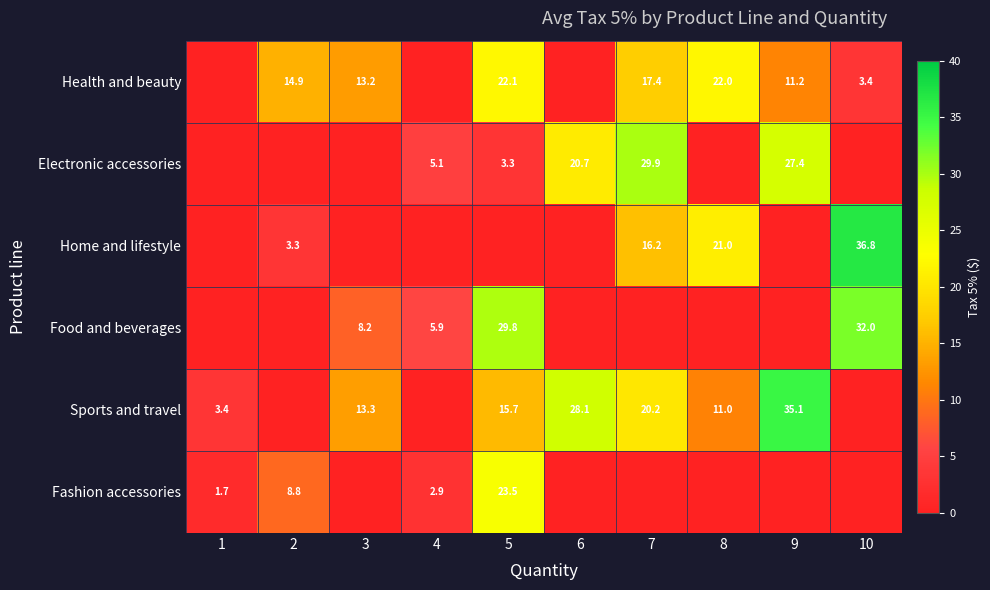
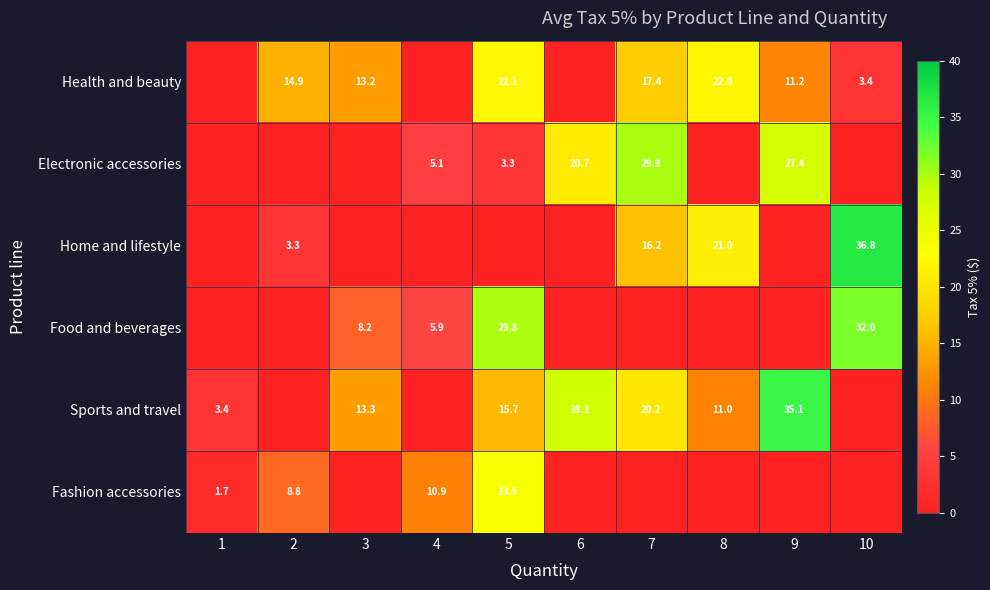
  {
    "Health and beauty": {
      "2": 14.9,
      "3": 13.2,
      "5": 22.1,
      "7": 17.4,
      "8": 22.0,
      "9": 11.2,
      "10": 3.4
    },
    "Electronic accessories": {
      "4": 5.1,
      "5": 3.3,
      "6": 20.7,
      "7": 29.9,
      "9": 27.4
    },
    "Home and lifestyle": {
      "2": 3.3,
      "7": 16.2,
      "8": 21.0,
      "10": 36.8
    },
    "Food and beverages": {
      "3": 8.2,
      "4": 5.9,
      "5": 29.8,
      "10": 32.0
    },
    "Sports and travel": {
      "1": 3.4,
      "3": 13.3,
      "5": 15.7,
      "6": 28.1,
      "7": 20.2,
      "8": 11.0,
      "9": 35.1
    },
    "Fashion accessories": {
      "1": 1.7,
      "2": 8.8,
-     "4": 2.9,
+     "4": 10.9,
      "5": 23.5
    }
  }
